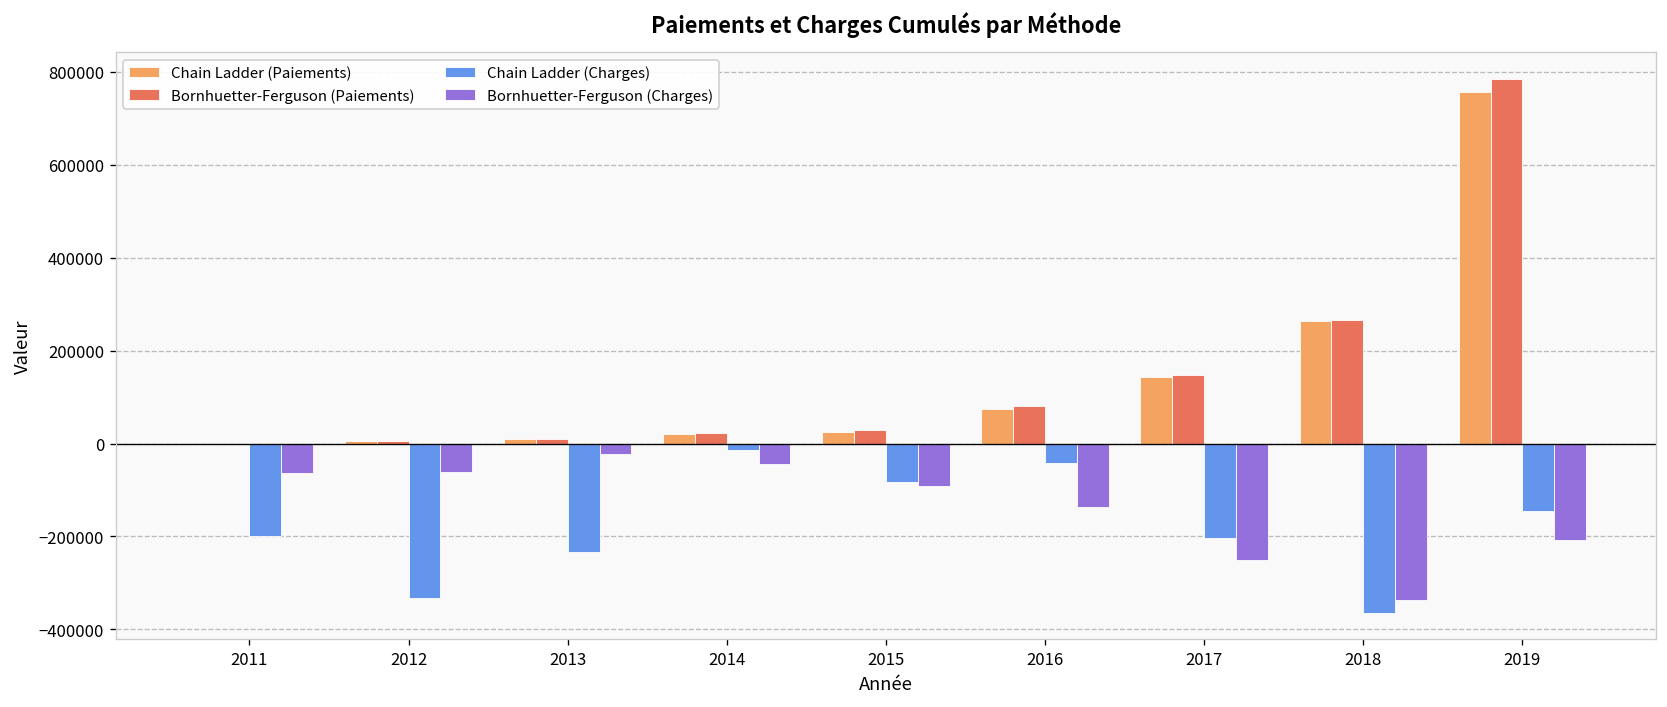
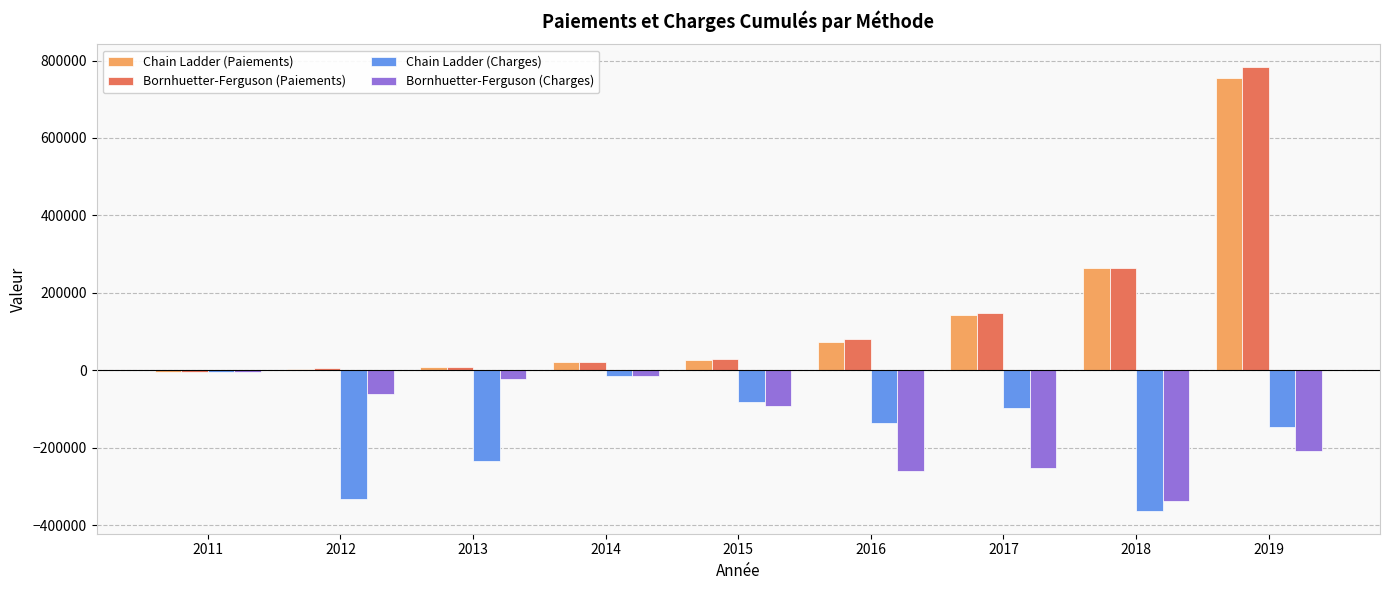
  {
    "Chain Ladder (Charges)": {
-     "2011": -200000,
+     "2011": 0,
      "2012": -330000,
      "2013": -230000,
      "2014": -10000,
      "2015": -80000,
-     "2016": -40000,
-     "2017": -200000,
+     "2016": -130000,
+     "2017": -100000,
      "2018": -360000,
      "2019": -150000
    },
    "Bornhuetter-Ferguson (Charges)": {
-     "2011": -60000,
+     "2011": 0,
      "2012": -60000,
      "2013": -20000,
-     "2014": -40000,
+     "2014": -10000,
      "2015": -90000,
-     "2016": -140000,
+     "2016": -260000,
      "2017": -250000,
      "2018": -340000,
      "2019": -210000
    }
  }
